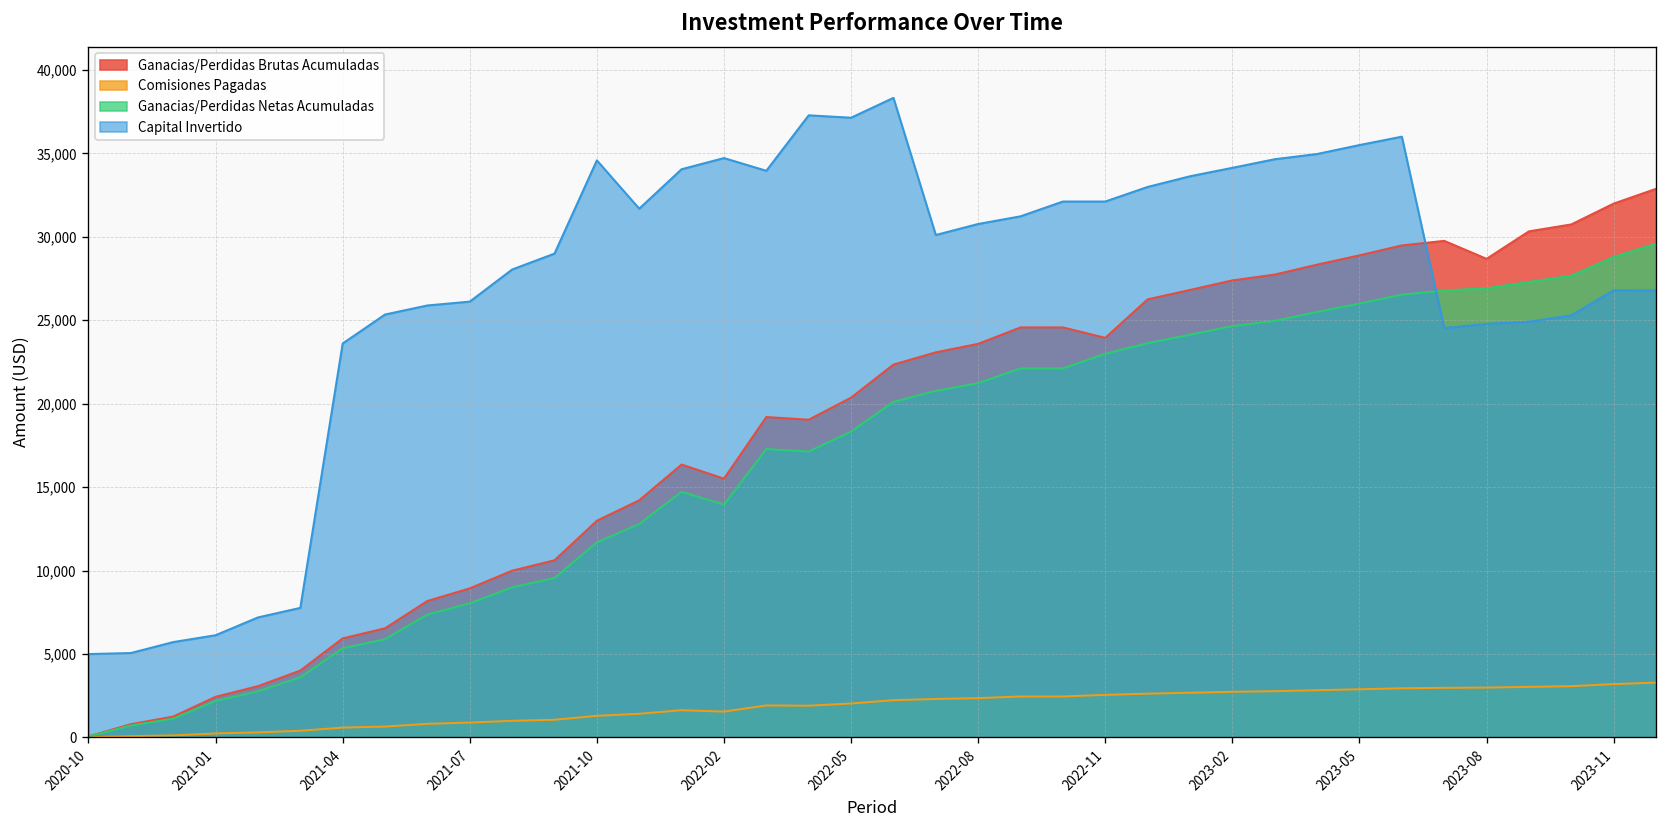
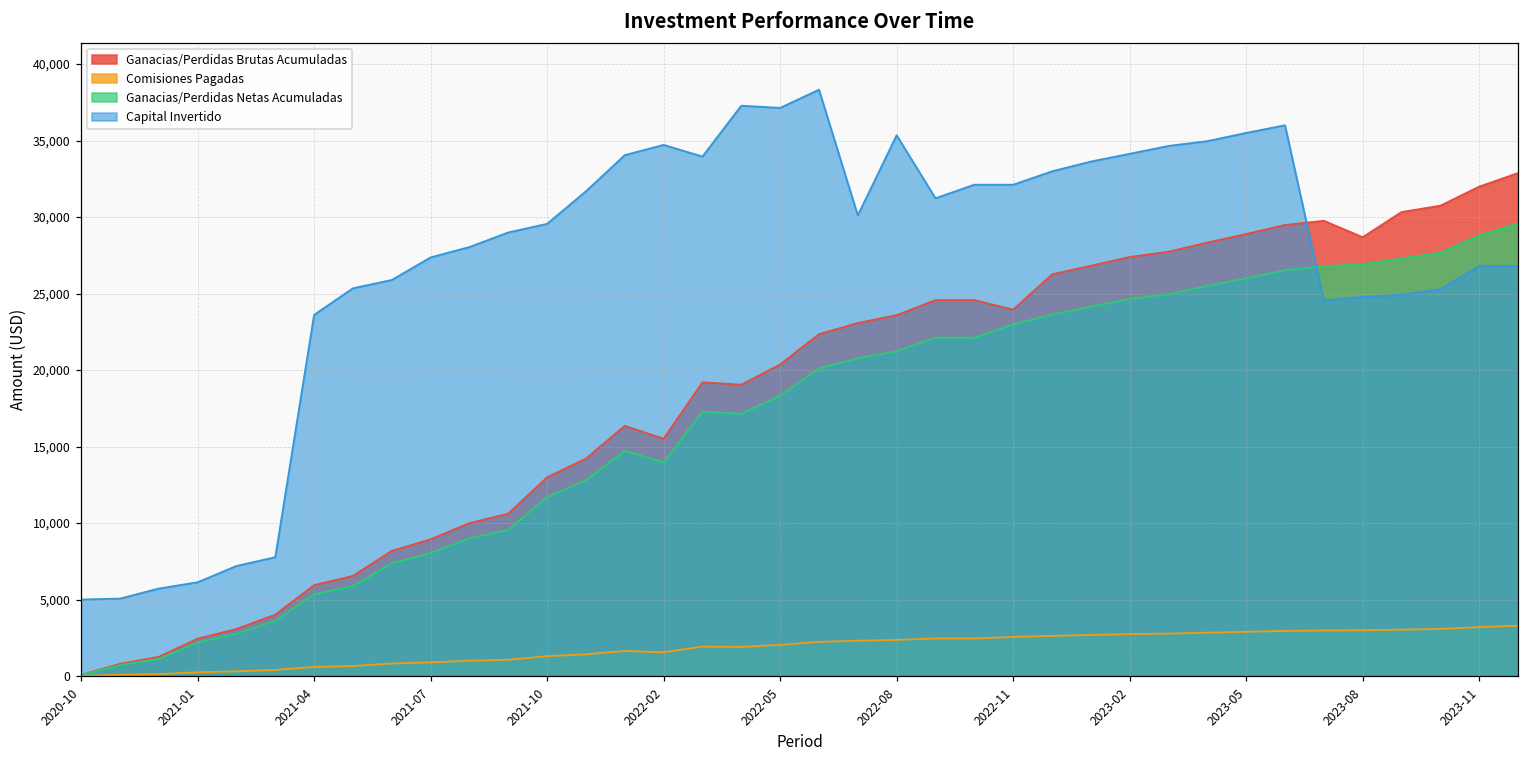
  {
    "Ganacias/Perdidas Brutas Acumuladas": {
      "2021-01": "2,400",
      "2021-04": "5,900",
      "2021-07": "8,900",
      "2021-10": "13,000",
      "2022-02": "15,500",
      "2022-05": "20,400",
      "2022-08": "23,600",
      "2022-11": "23,900",
      "2023-02": "27,400",
      "2023-05": "28,900",
      "2023-08": "28,700",
      "2023-11": "32,000"
    },
    "Comisiones Pagadas": {
      "2021-01": "200",
      "2021-04": "600",
      "2021-07": "900",
      "2021-10": "1,300",
      "2022-02": "1,600",
      "2022-05": "2,000",
      "2022-08": "2,400",
      "2022-11": "2,600",
      "2023-02": "2,700",
      "2023-05": "2,900",
      "2023-08": "3,000",
      "2023-11": "3,200"
    },
    "Ganacias/Perdidas Netas Acumuladas": {
      "2021-01": "2,200",
      "2021-04": "5,300",
      "2021-07": "8,000",
      "2021-10": "11,700",
      "2022-02": "14,000",
      "2022-05": "18,300",
      "2022-08": "21,200",
      "2022-11": "23,000",
      "2023-02": "24,700",
      "2023-05": "26,000",
      "2023-08": "26,900",
      "2023-11": "28,800"
    },
    "Capital Invertido": {
      "2020-10": "5,000",
      "2021-01": "6,100",
      "2021-04": "23,600",
-     "2021-07": "26,100",
-     "2021-10": "34,600",
+     "2021-07": "27,400",
+     "2021-10": "29,600",
      "2022-02": "34,700",
      "2022-05": "37,100",
-     "2022-08": "30,800",
+     "2022-08": "35,400",
      "2022-11": "32,100",
      "2023-02": "34,100",
      "2023-05": "35,500",
      "2023-08": "24,800",
      "2023-11": "26,800"
    }
  }
